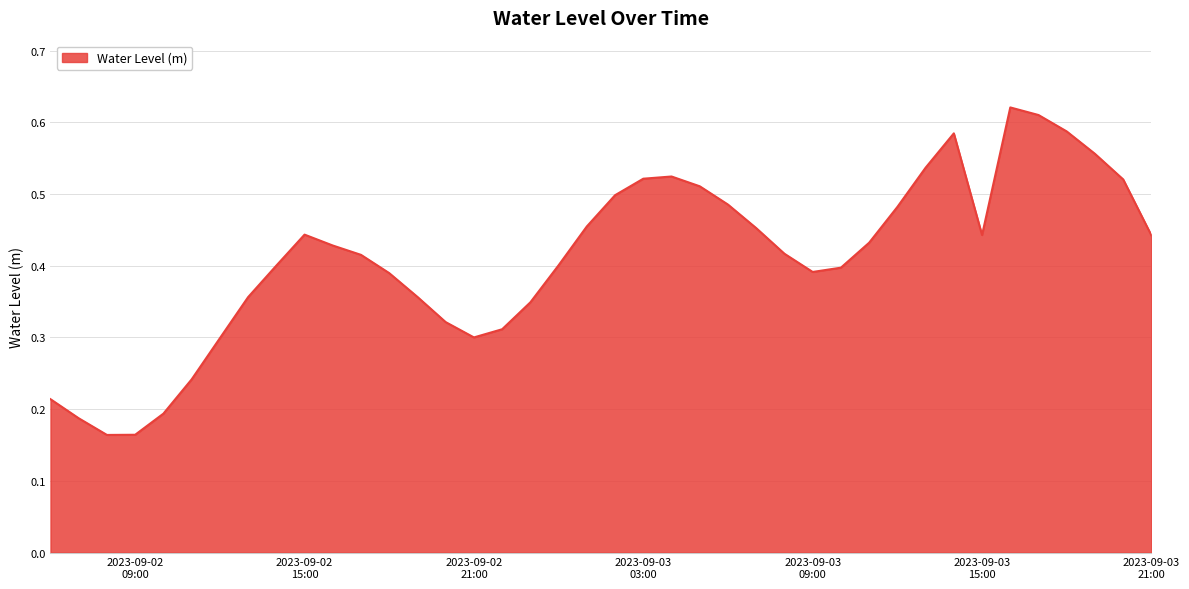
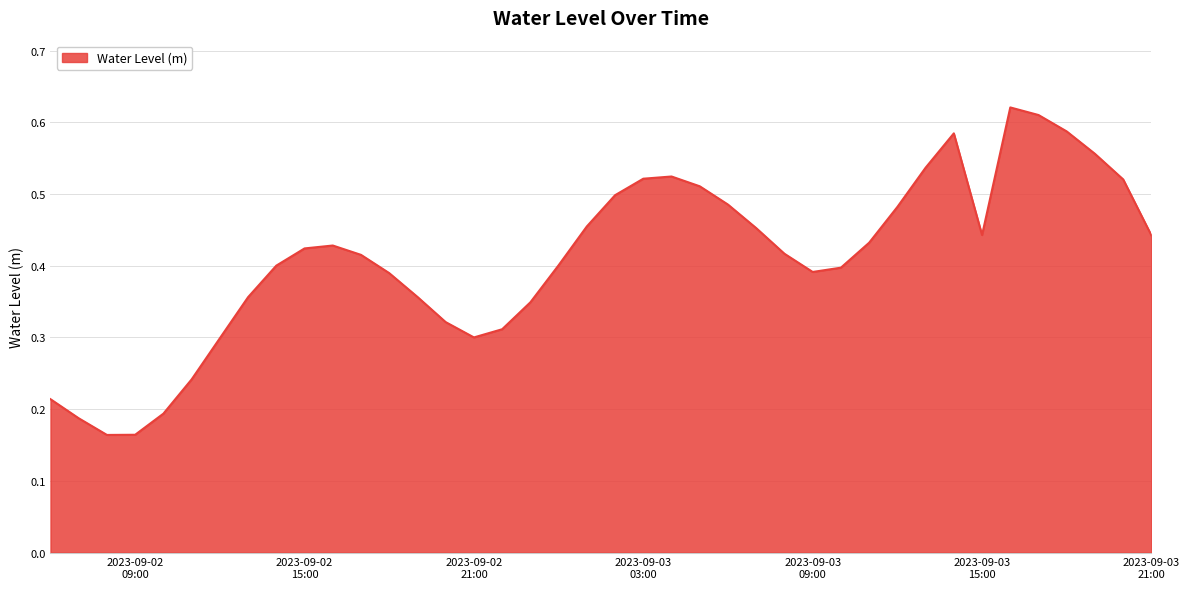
  {
    "2023-09-02 09:00": 0.16,
-   "2023-09-02 15:00": 0.44,
+   "2023-09-02 15:00": 0.42,
    "2023-09-02 21:00": 0.30,
    "2023-09-03 03:00": 0.52,
    "2023-09-03 09:00": 0.39,
    "2023-09-03 15:00": 0.44,
    "2023-09-03 21:00": 0.44
  }
